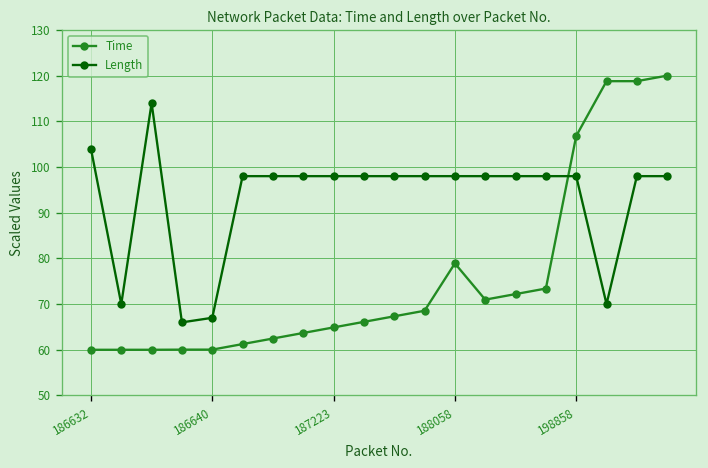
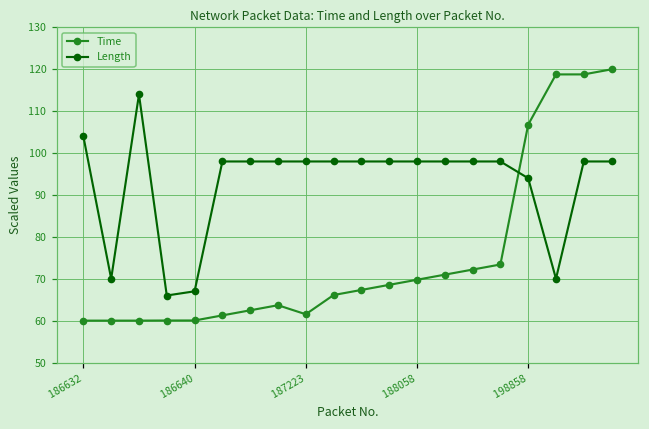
  {
    "Time": {
      "186632": 60,
      "186640": 60,
-     "187223": 65,
-     "188058": 79,
+     "187223": 62,
+     "188058": 70,
      "198858": 107
    },
    "Length": {
      "186632": 104,
      "186640": 67,
      "187223": 98,
      "188058": 98,
-     "198858": 98
+     "198858": 94
    }
  }
